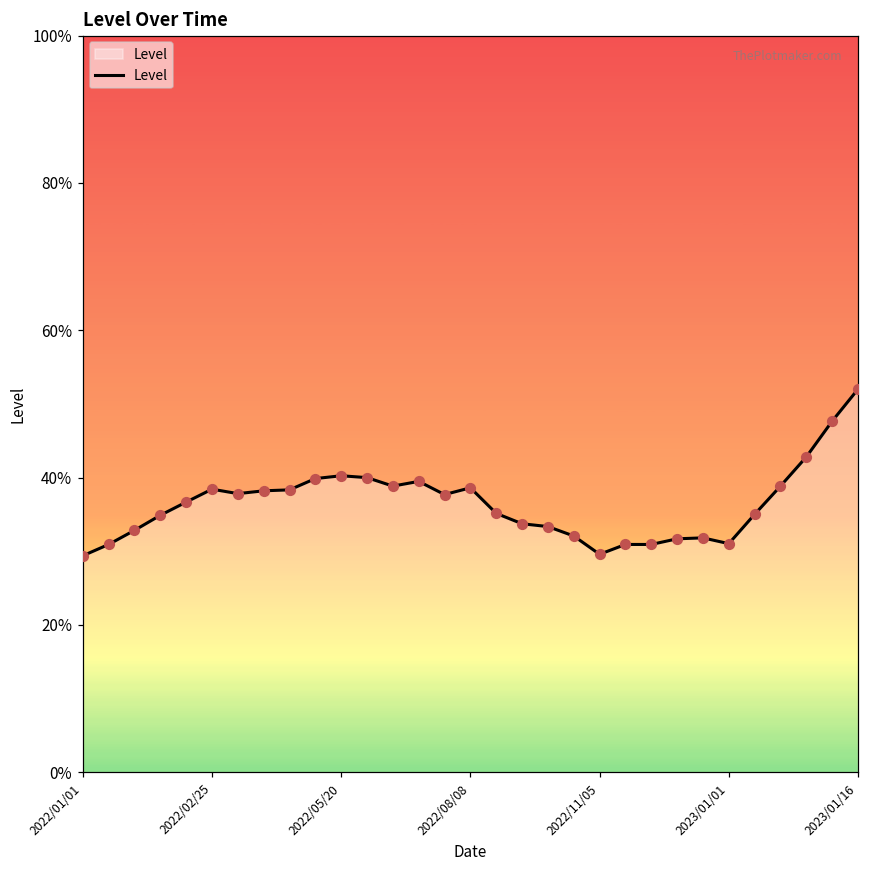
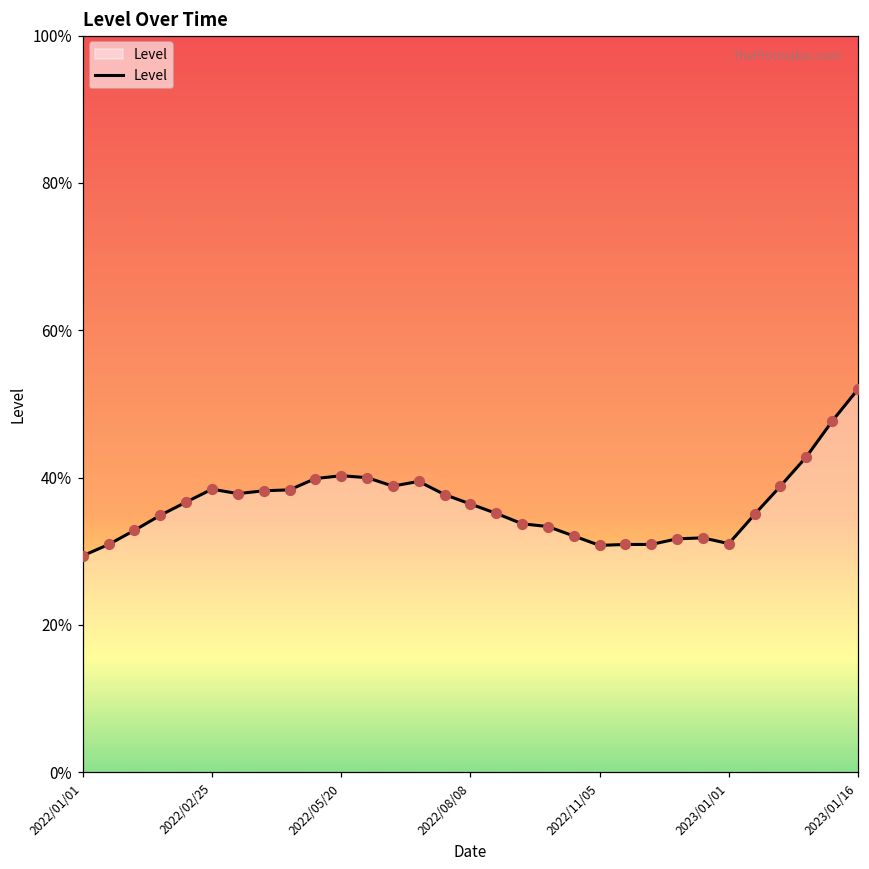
  {
    "2022/01/01": "29%",
    "2022/02/25": "38%",
    "2022/05/20": "40%",
-   "2022/08/08": "39%",
-   "2022/11/05": "30%",
+   "2022/08/08": "36%",
+   "2022/11/05": "31%",
    "2023/01/01": "31%",
    "2023/01/16": "52%"
  }
